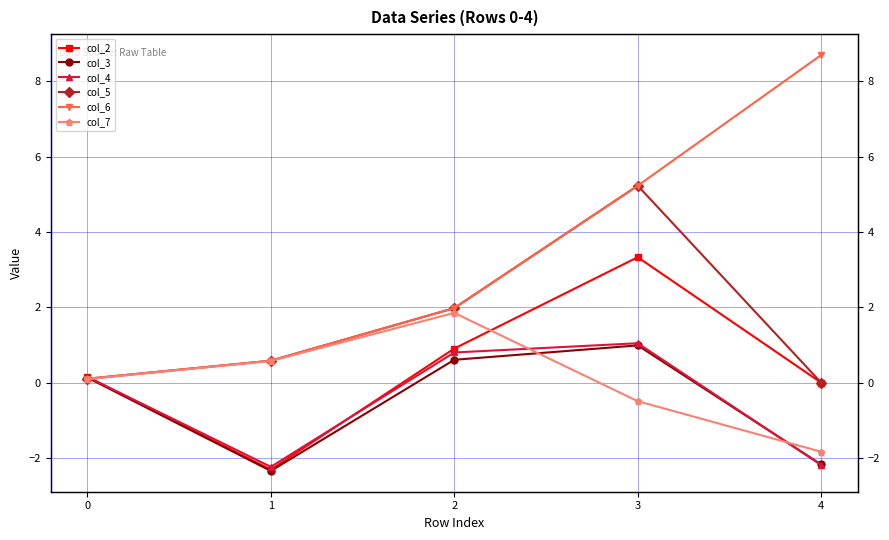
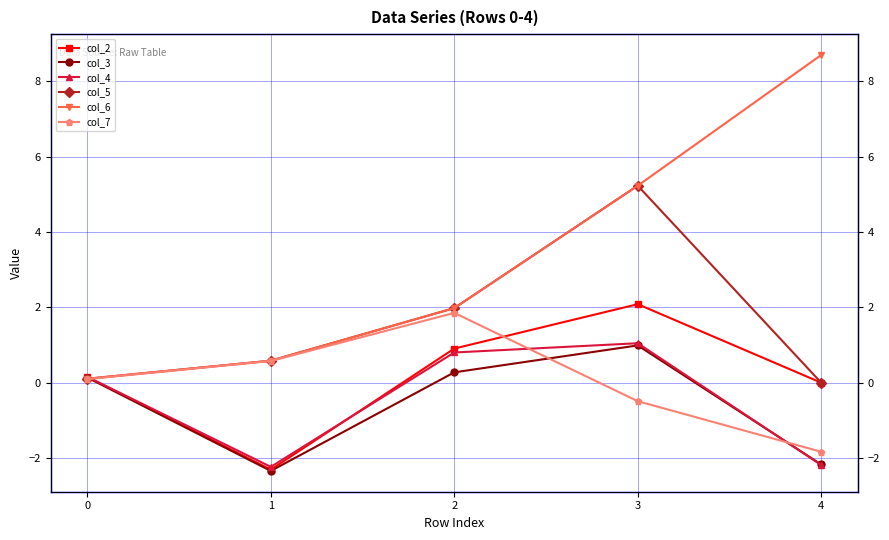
  {
    "col_2": {
      "2": 0.9,
-     "3": 3.3
+     "3": 2.1
    },
    "col_3": {
-     "2": 0.6
+     "2": 0.3
    }
  }
